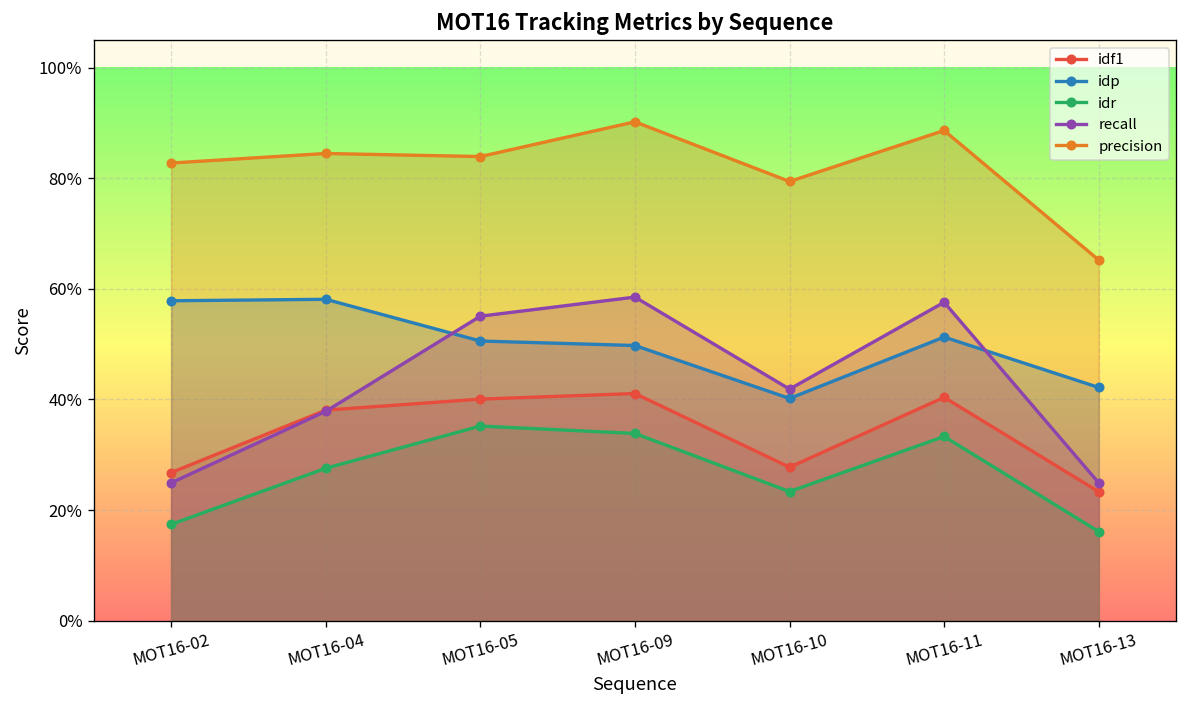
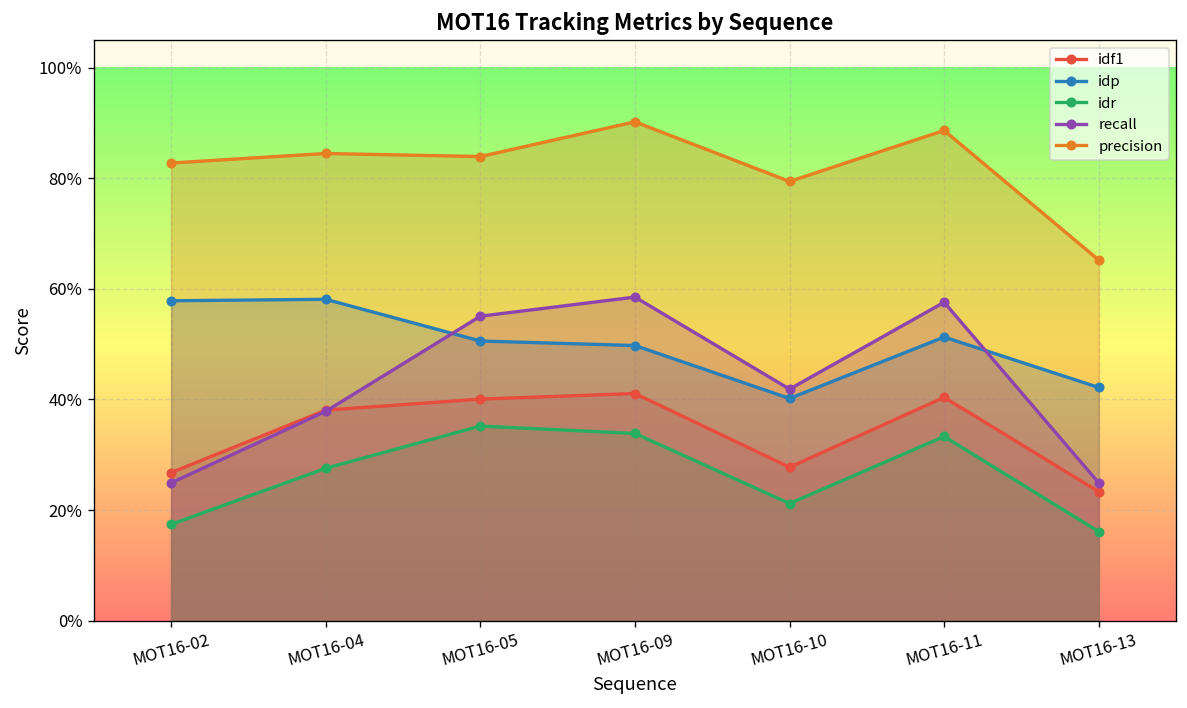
  {
    "idp": {
      "MOT16-02": "58%",
      "MOT16-04": "58%",
      "MOT16-05": "51%",
      "MOT16-09": "50%",
      "MOT16-10": "40%",
      "MOT16-11": "51%",
      "MOT16-13": "42%"
    },
    "idr": {
      "MOT16-02": "17%",
      "MOT16-04": "28%",
      "MOT16-05": "35%",
      "MOT16-09": "34%",
-     "MOT16-10": "23%",
+     "MOT16-10": "21%",
      "MOT16-11": "33%",
      "MOT16-13": "16%"
    },
    "recall": {
      "MOT16-02": "25%",
      "MOT16-05": "55%",
      "MOT16-09": "59%",
      "MOT16-10": "42%",
      "MOT16-11": "58%",
      "MOT16-13": "25%"
    }
  }
